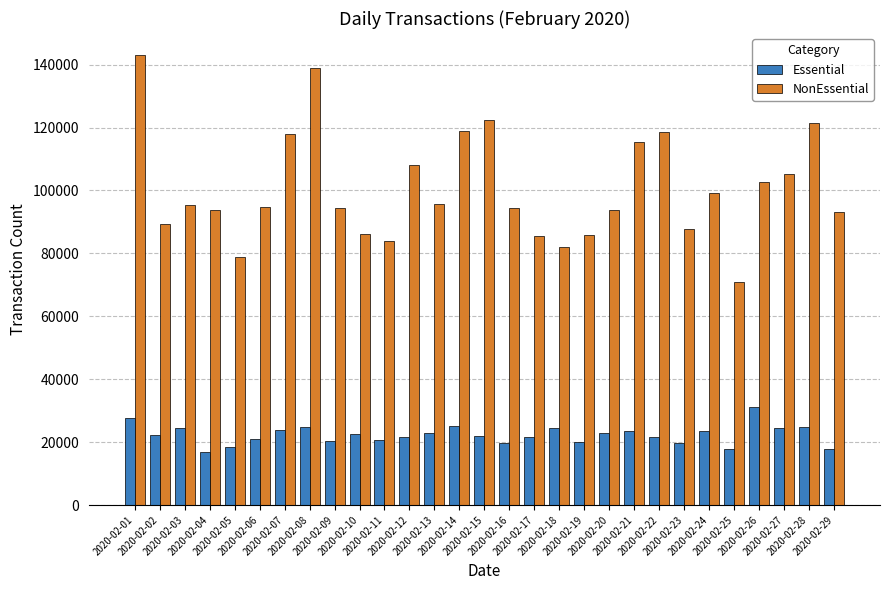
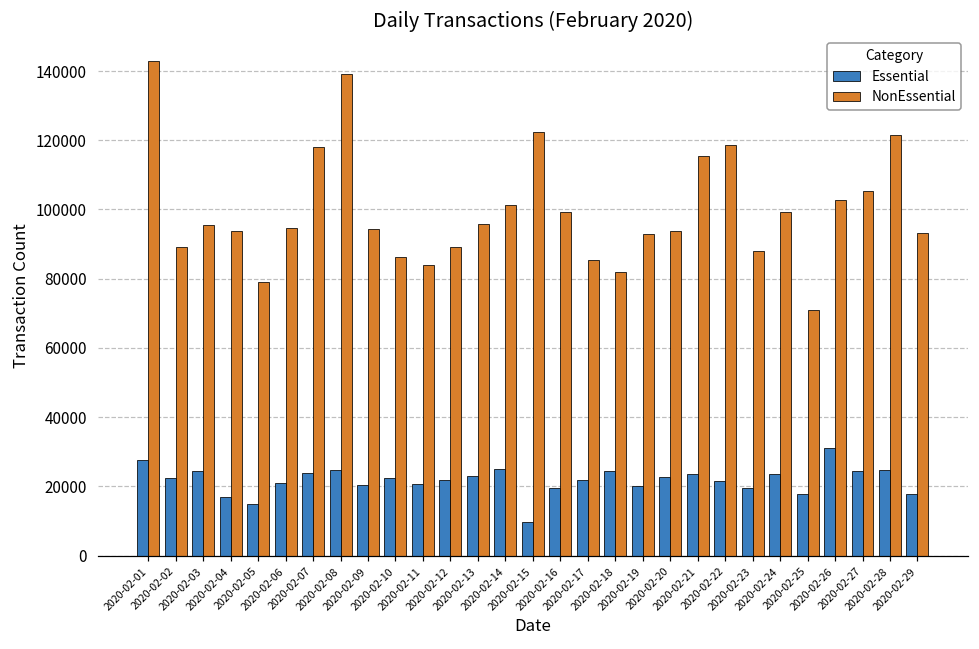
  {
    "Essential": {
      "2020-02-01": 28000,
      "2020-02-02": 22000,
      "2020-02-03": 25000,
      "2020-02-04": 17000,
-     "2020-02-05": 18000,
+     "2020-02-05": 15000,
      "2020-02-06": 21000,
      "2020-02-07": 24000,
      "2020-02-08": 25000,
      "2020-02-09": 20000,
      "2020-02-10": 23000,
      "2020-02-11": 21000,
      "2020-02-12": 22000,
      "2020-02-13": 23000,
      "2020-02-14": 25000,
-     "2020-02-15": 22000,
+     "2020-02-15": 10000,
      "2020-02-16": 20000,
      "2020-02-17": 22000,
      "2020-02-18": 25000,
      "2020-02-19": 20000,
      "2020-02-20": 23000,
      "2020-02-21": 24000,
      "2020-02-22": 22000,
      "2020-02-23": 20000,
      "2020-02-24": 23000,
      "2020-02-25": 18000,
      "2020-02-26": 31000,
      "2020-02-27": 24000,
      "2020-02-28": 25000,
      "2020-02-29": 18000
    },
    "NonEssential": {
      "2020-02-01": 143000,
      "2020-02-02": 89000,
      "2020-02-03": 96000,
      "2020-02-04": 94000,
      "2020-02-05": 79000,
      "2020-02-06": 95000,
      "2020-02-07": 118000,
      "2020-02-08": 139000,
      "2020-02-09": 94000,
      "2020-02-10": 86000,
      "2020-02-11": 84000,
-     "2020-02-12": 108000,
+     "2020-02-12": 89000,
      "2020-02-13": 96000,
-     "2020-02-14": 119000,
+     "2020-02-14": 101000,
      "2020-02-15": 122000,
-     "2020-02-16": 95000,
+     "2020-02-16": 99000,
      "2020-02-17": 85000,
      "2020-02-18": 82000,
-     "2020-02-19": 86000,
+     "2020-02-19": 93000,
      "2020-02-20": 94000,
      "2020-02-21": 115000,
      "2020-02-22": 119000,
      "2020-02-23": 88000,
      "2020-02-24": 99000,
      "2020-02-25": 71000,
      "2020-02-26": 103000,
      "2020-02-27": 105000,
      "2020-02-28": 122000,
      "2020-02-29": 93000
    }
  }
